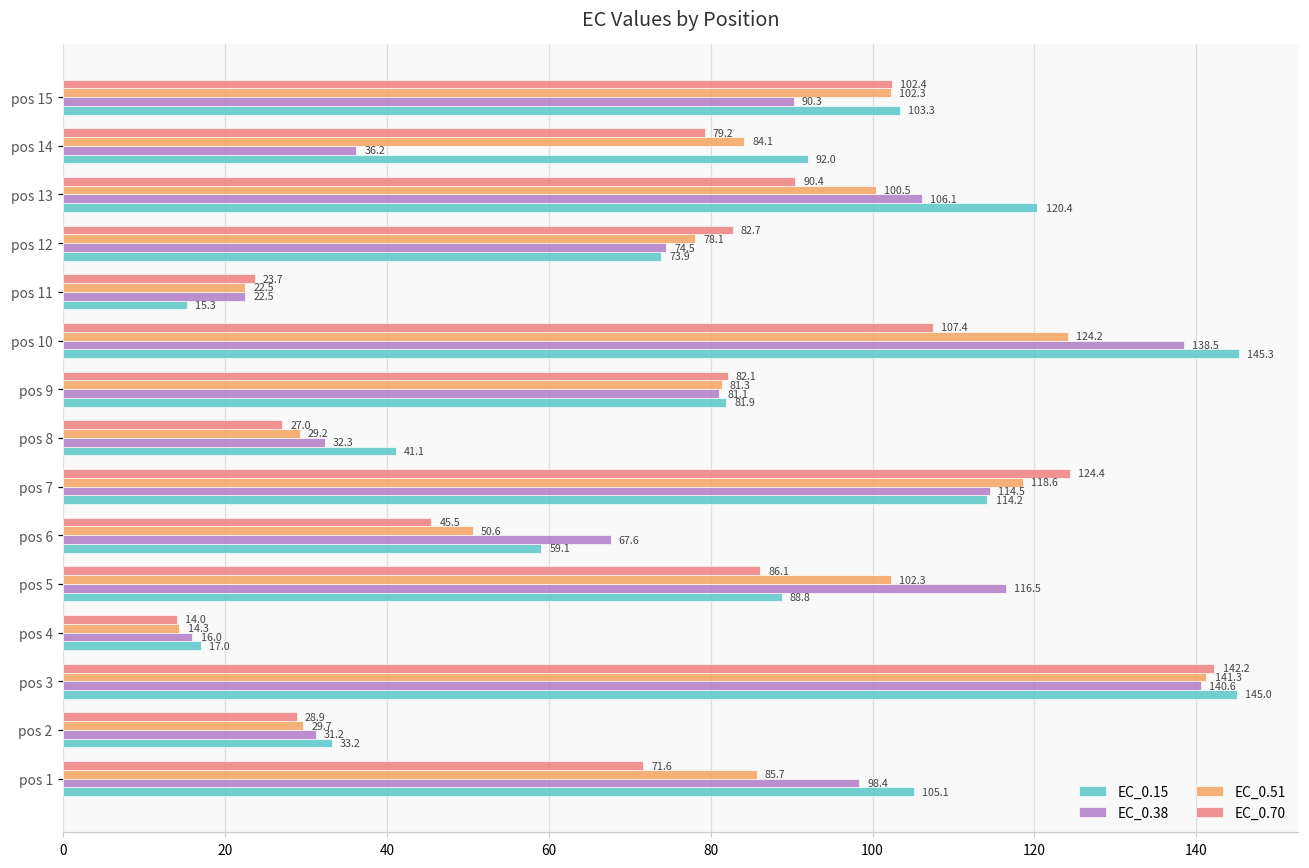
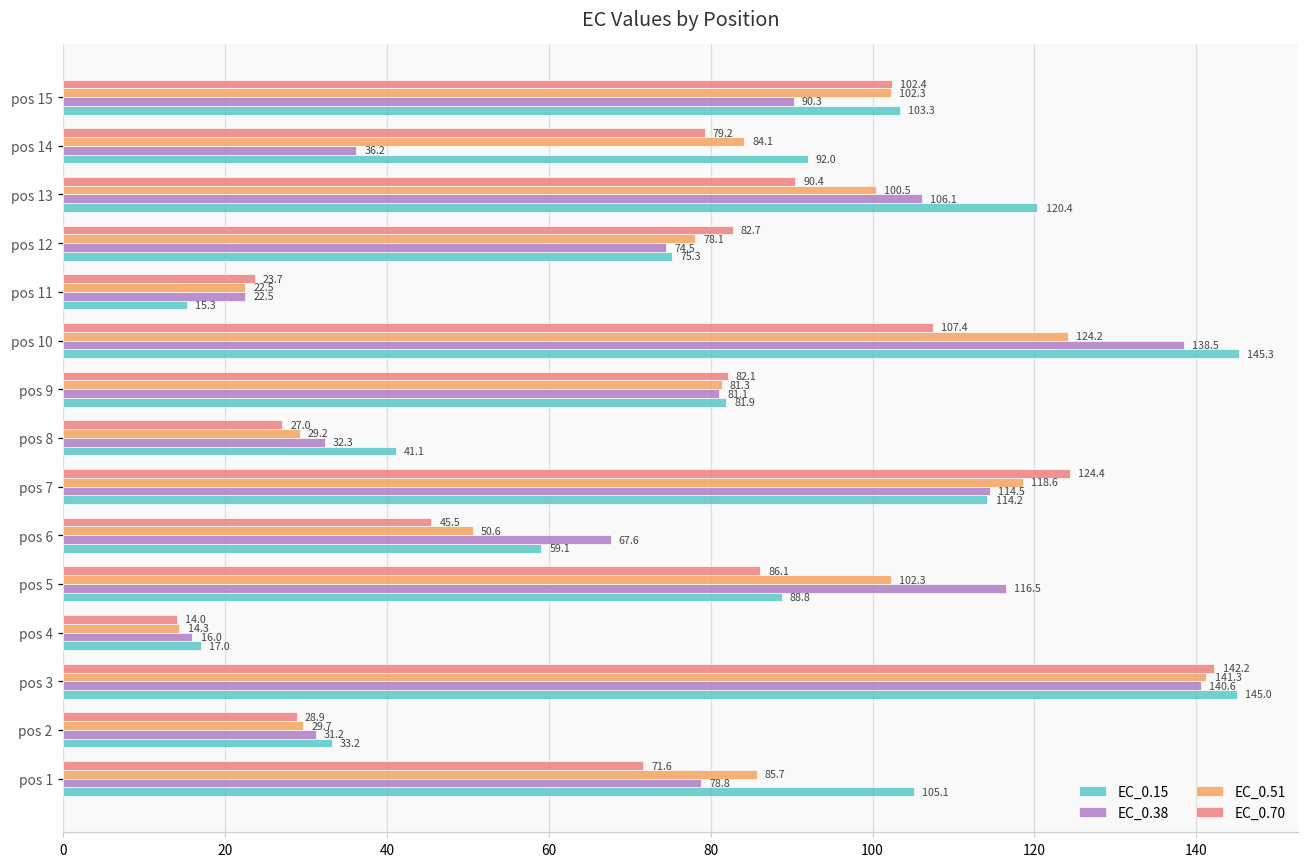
  {
    "EC_0.15": {
      "pos 15": 103.3,
      "pos 14": 92.0,
      "pos 13": 120.4,
-     "pos 12": 73.9,
+     "pos 12": 75.3,
      "pos 11": 15.3,
      "pos 10": 145.3,
      "pos 9": 81.9,
      "pos 8": 41.1,
      "pos 6": 59.1,
      "pos 5": 88.8,
      "pos 4": 17.0,
      "pos 3": 145.0,
      "pos 2": 33.2,
      "pos 1": 105.1
    },
    "EC_0.38": {
      "pos 15": 90.3,
      "pos 14": 36.2,
      "pos 13": 106.1,
      "pos 10": 138.5,
      "pos 8": 32.3,
      "pos 6": 67.6,
      "pos 5": 116.5,
      "pos 4": 16.0,
      "pos 2": 31.2,
-     "pos 1": 98.4
+     "pos 1": 78.8
    }
  }
